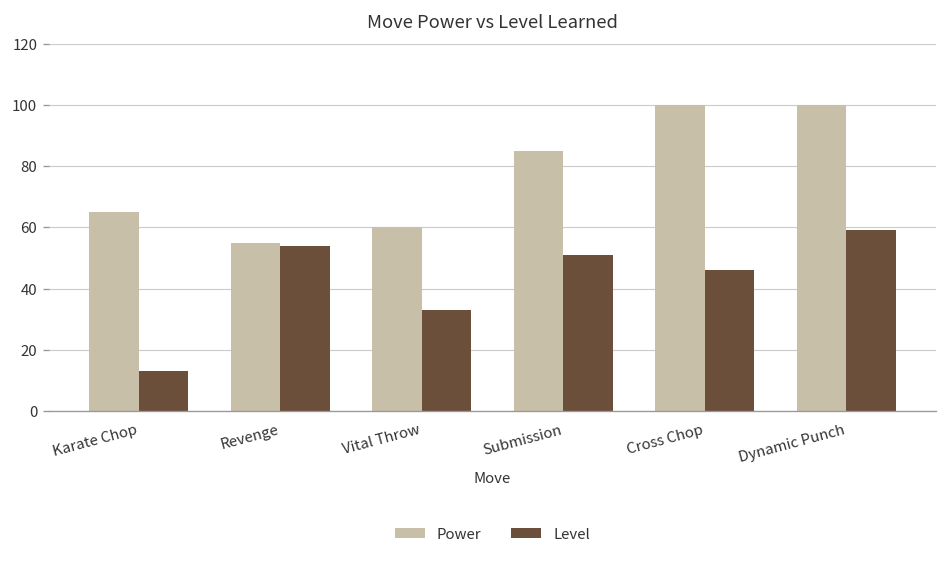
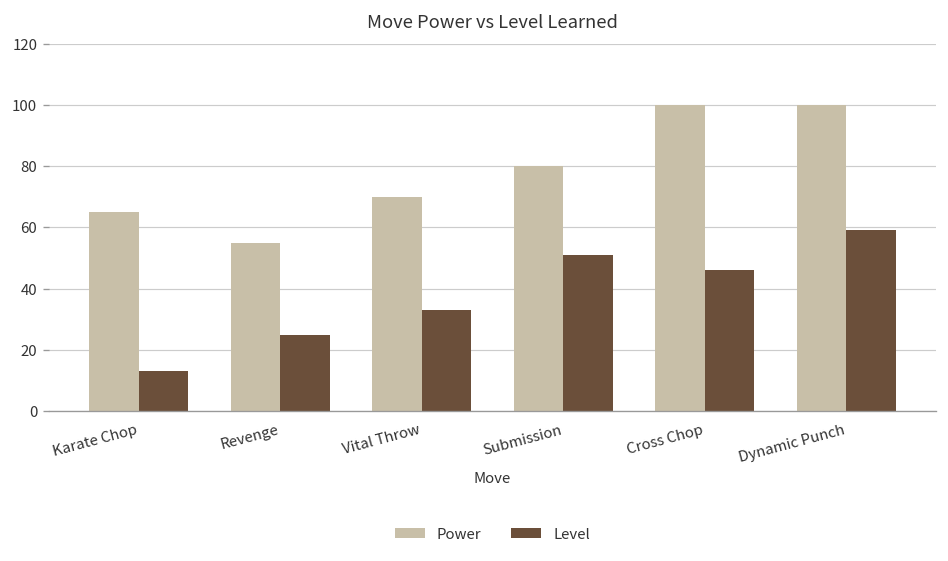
  {
    "Power": {
      "Karate Chop": 65,
      "Revenge": 55,
-     "Vital Throw": 60,
-     "Submission": 85,
+     "Vital Throw": 70,
+     "Submission": 80,
      "Cross Chop": 100,
      "Dynamic Punch": 100
    },
    "Level": {
      "Karate Chop": 13,
-     "Revenge": 54,
+     "Revenge": 25,
      "Vital Throw": 33,
      "Submission": 51,
      "Cross Chop": 46,
      "Dynamic Punch": 59
    }
  }
